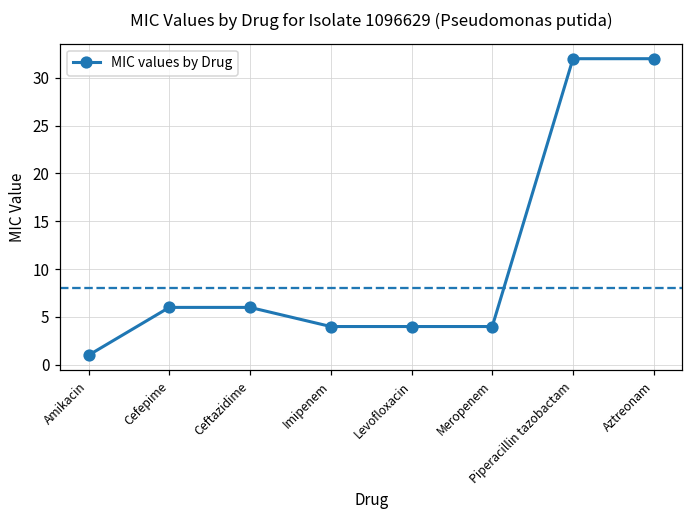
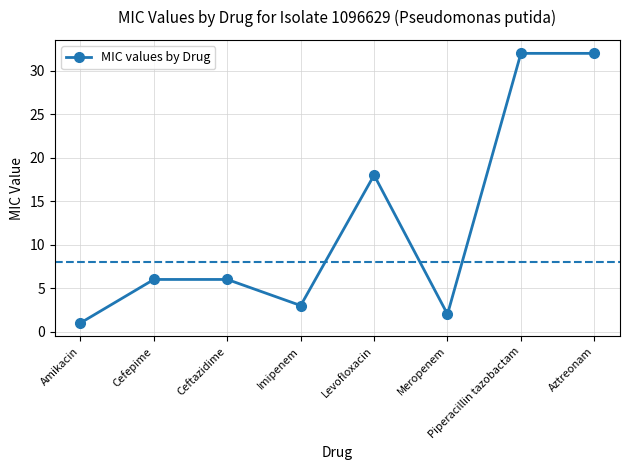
  {
    "Amikacin": 1,
    "Cefepime": 6,
    "Ceftazidime": 6,
-   "Imipenem": 4,
-   "Levofloxacin": 4,
-   "Meropenem": 4,
+   "Imipenem": 3,
+   "Levofloxacin": 18,
+   "Meropenem": 2,
    "Piperacillin tazobactam": 32,
    "Aztreonam": 32
  }
